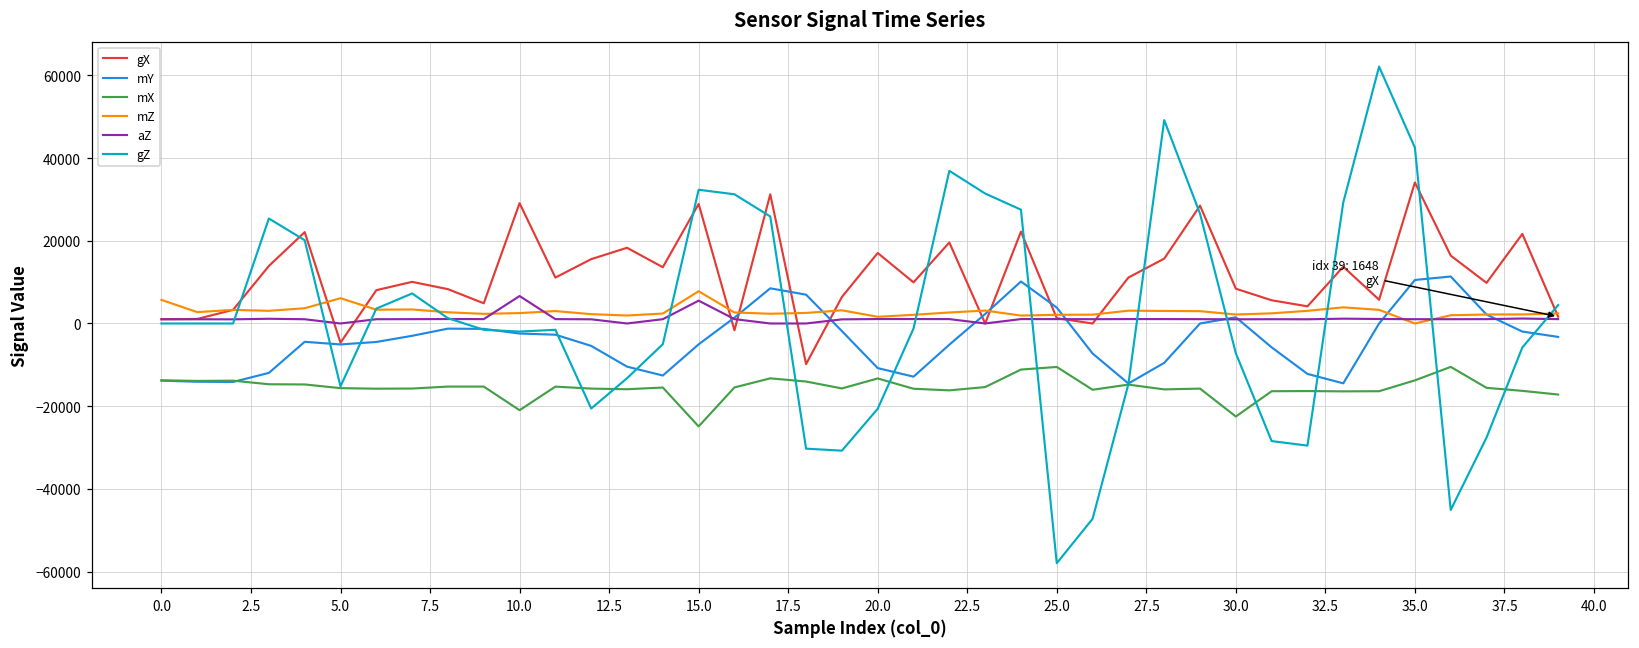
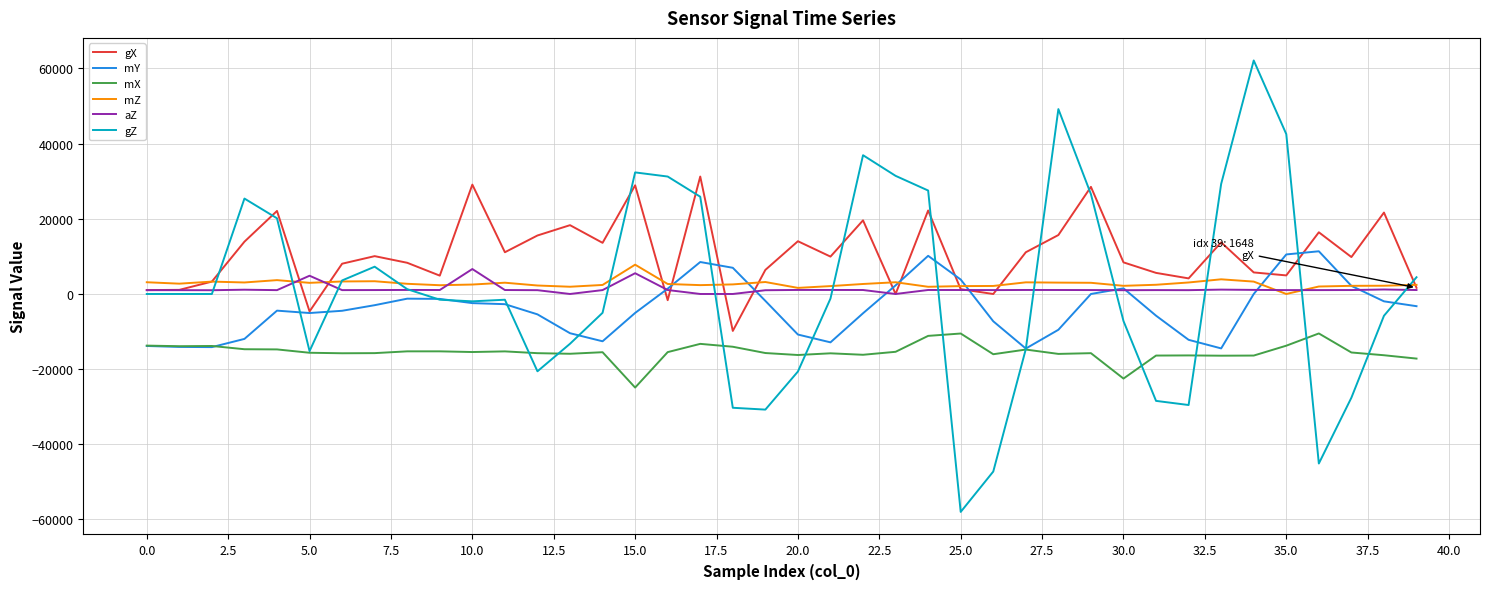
  {
    "gX": {
      "10.0": 29000,
      "15.0": 29000,
-     "20.0": 17000,
+     "20.0": 14000,
      "30.0": 8000,
-     "35.0": 34000
+     "35.0": 5000
    },
    "mX": {
-     "10.0": -21000,
+     "10.0": -15000,
      "15.0": -25000,
-     "20.0": -13000,
+     "20.0": -16000,
      "25.0": -11000,
      "30.0": -23000,
      "35.0": -14000
    },
    "mZ": {
-     "0.0": 6000,
-     "5.0": 6000,
+     "0.0": 3000,
+     "5.0": 3000,
      "10.0": 3000,
      "15.0": 8000,
      "25.0": 2000,
      "35.0": 0
    },
    "aZ": {
-     "5.0": 0,
+     "5.0": 5000,
      "10.0": 7000,
      "15.0": 6000,
      "35.0": 1000
    }
  }
